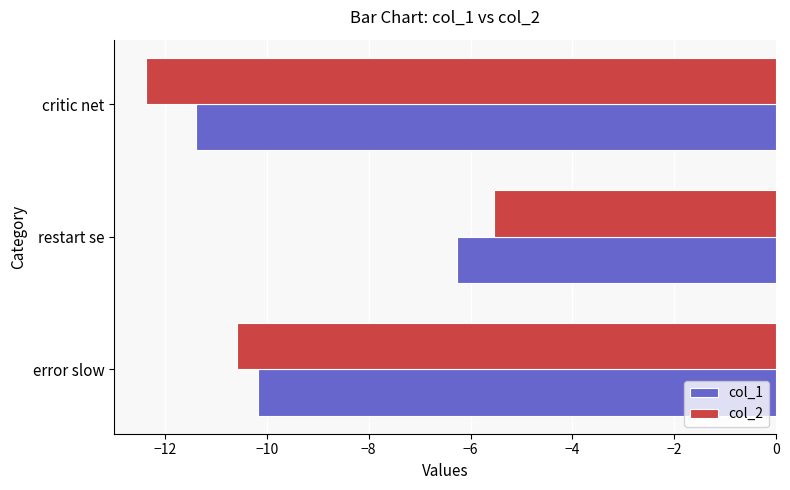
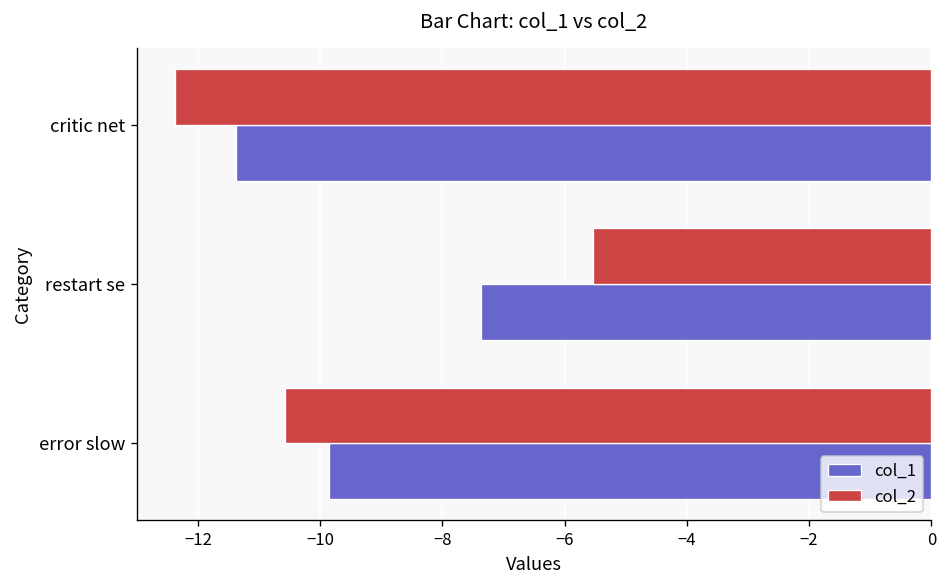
  {
    "col_1": {
      "critic net": -11.4,
-     "restart se": -6.3,
-     "error slow": -10.2
+     "restart se": -7.4,
+     "error slow": -9.9
    },
    "col_2": {
      "critic net": -12.4,
      "restart se": -5.5,
      "error slow": -10.6
    }
  }
